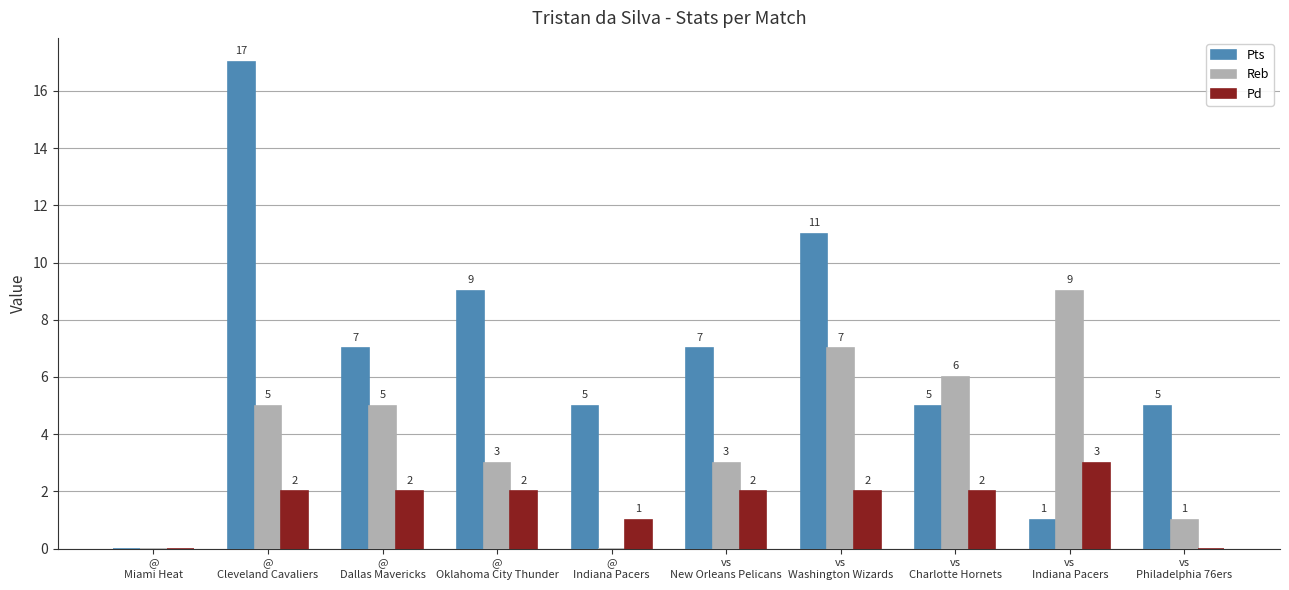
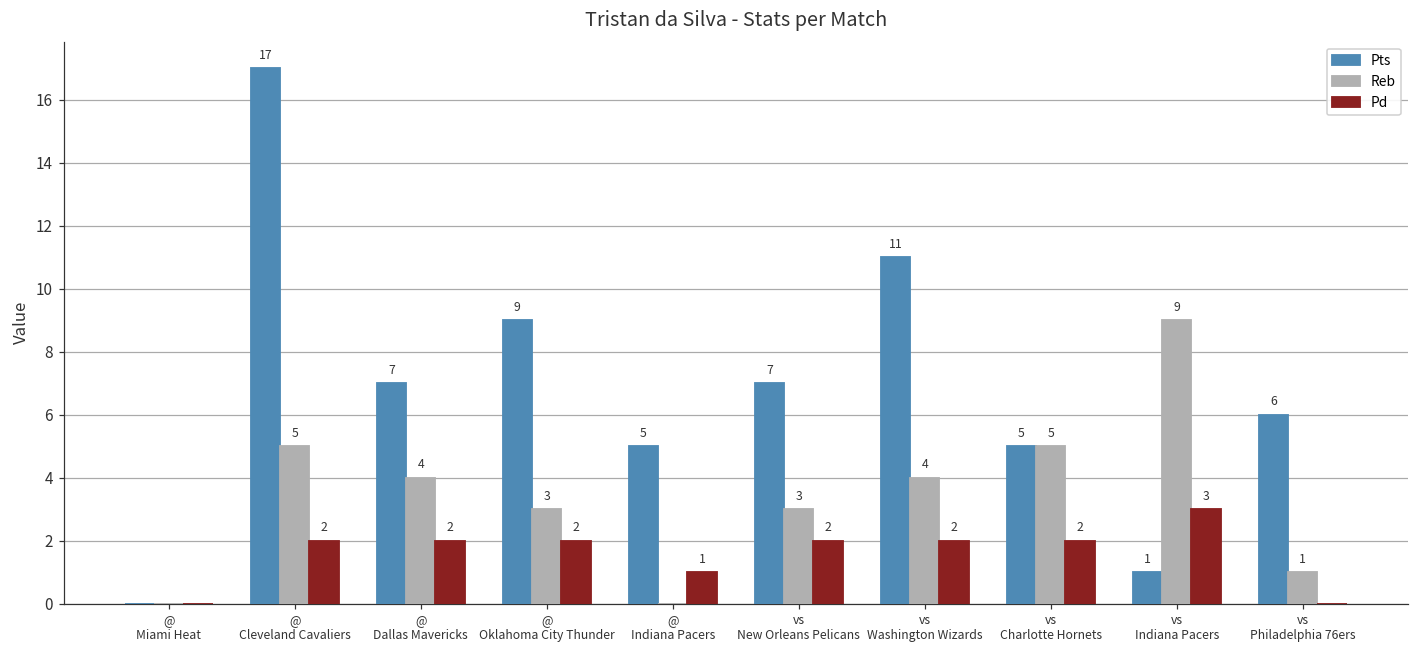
  {
    "Pts": {
      "@ Cleveland Cavaliers": 17,
      "@ Dallas Mavericks": 7,
      "@ Oklahoma City Thunder": 9,
      "@ Indiana Pacers": 5,
      "vs New Orleans Pelicans": 7,
      "vs Washington Wizards": 11,
      "vs Charlotte Hornets": 5,
      "vs Indiana Pacers": 1,
-     "vs Philadelphia 76ers": 5
+     "vs Philadelphia 76ers": 6
    },
    "Reb": {
      "@ Cleveland Cavaliers": 5,
-     "@ Dallas Mavericks": 5,
+     "@ Dallas Mavericks": 4,
      "@ Oklahoma City Thunder": 3,
      "vs New Orleans Pelicans": 3,
-     "vs Washington Wizards": 7,
-     "vs Charlotte Hornets": 6,
+     "vs Washington Wizards": 4,
+     "vs Charlotte Hornets": 5,
      "vs Indiana Pacers": 9,
      "vs Philadelphia 76ers": 1
    },
    "Pd": {
      "@ Cleveland Cavaliers": 2,
      "@ Dallas Mavericks": 2,
      "@ Oklahoma City Thunder": 2,
      "@ Indiana Pacers": 1,
      "vs New Orleans Pelicans": 2,
      "vs Washington Wizards": 2,
      "vs Charlotte Hornets": 2,
      "vs Indiana Pacers": 3
    }
  }
